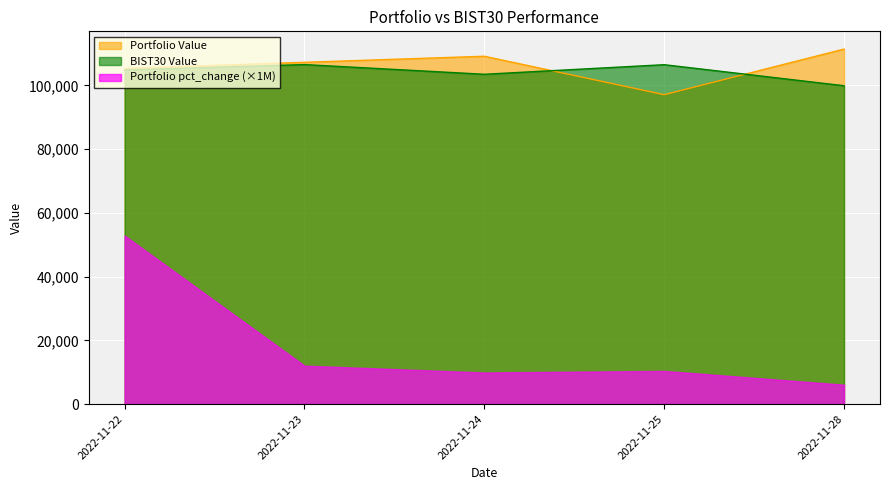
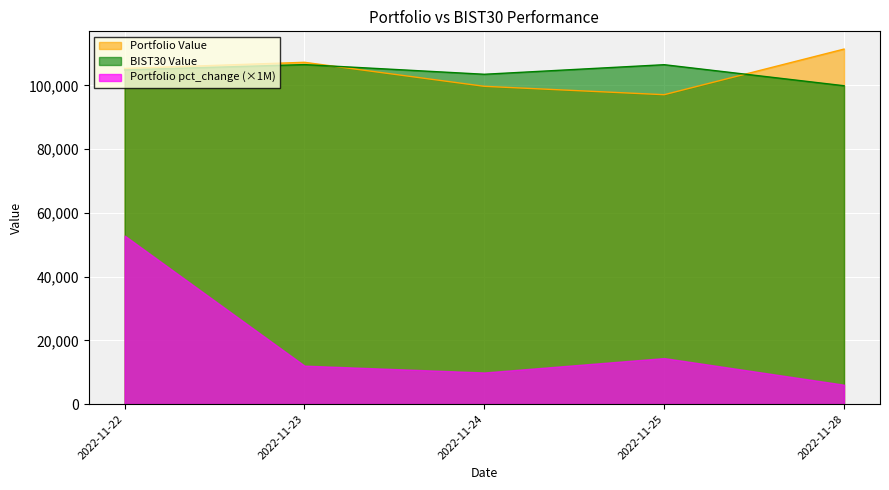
  {
    "Portfolio Value": {
-     "2022-11-24": "109,000",
+     "2022-11-24": "100,000",
      "2022-11-25": "97,000",
      "2022-11-28": "111,000"
    },
    "BIST30 Value": {
      "2022-11-24": "103,000",
      "2022-11-25": "106,000",
      "2022-11-28": "100,000"
    },
    "Portfolio pct_change (×1M)": {
      "2022-11-22": "53,000",
      "2022-11-23": "12,000",
      "2022-11-24": "10,000",
-     "2022-11-25": "10,000",
+     "2022-11-25": "14,000",
      "2022-11-28": "6,000"
    }
  }
